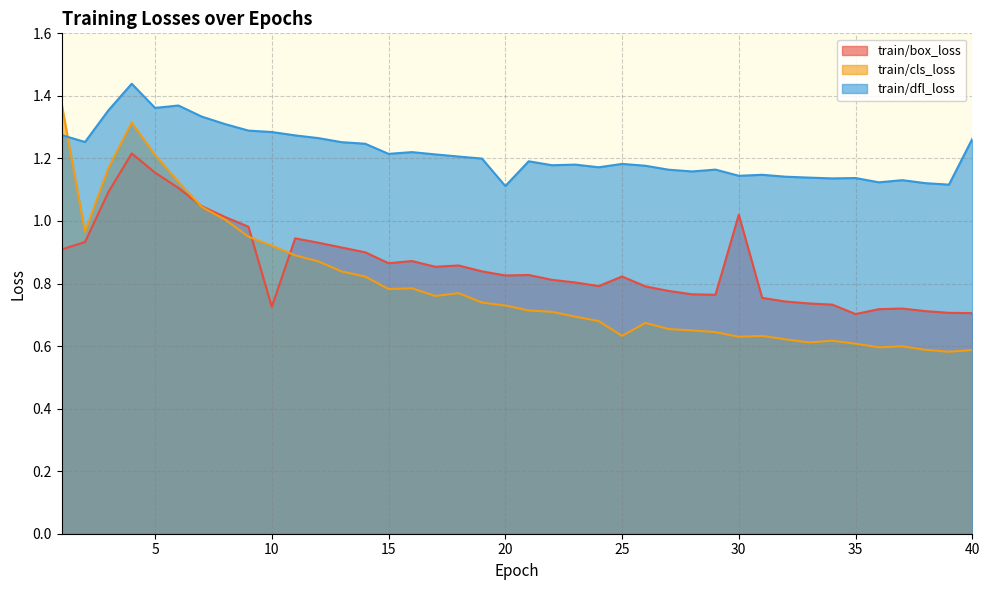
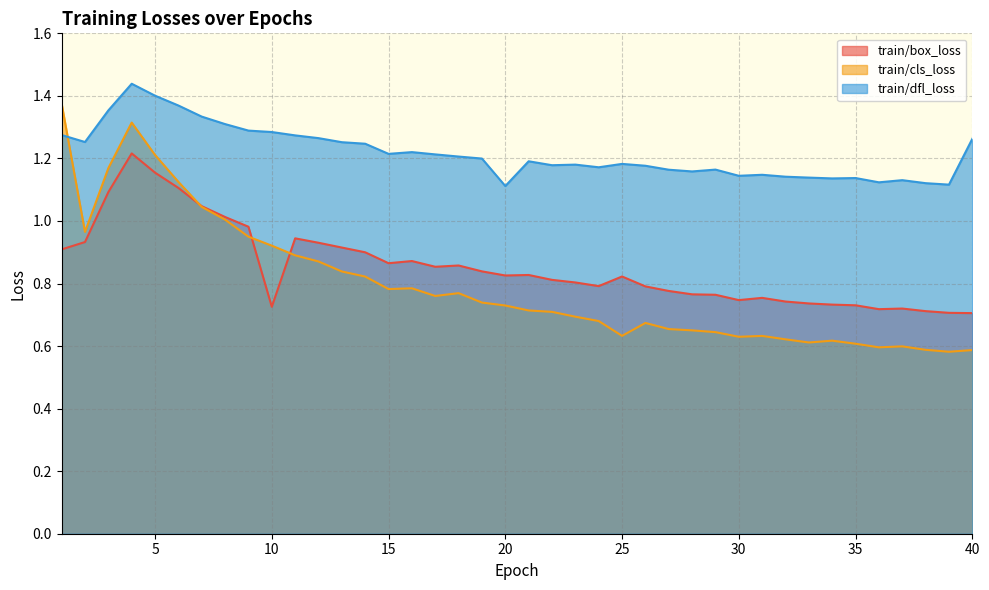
  {
    "train/box_loss": {
      "5": 1.15,
      "10": 0.73,
      "15": 0.86,
      "20": 0.83,
      "25": 0.82,
-     "30": 1.02,
-     "35": 0.70,
+     "30": 0.75,
+     "35": 0.73,
      "40": 0.71
    },
    "train/cls_loss": {
      "5": 1.21,
      "10": 0.92,
      "15": 0.78,
      "20": 0.73,
      "25": 0.63,
      "30": 0.63,
      "35": 0.61,
      "40": 0.59
    },
    "train/dfl_loss": {
-     "5": 1.36,
+     "5": 1.40,
      "10": 1.28,
      "15": 1.21,
      "20": 1.11,
      "25": 1.18,
      "30": 1.14,
      "35": 1.14,
      "40": 1.26
    }
  }
